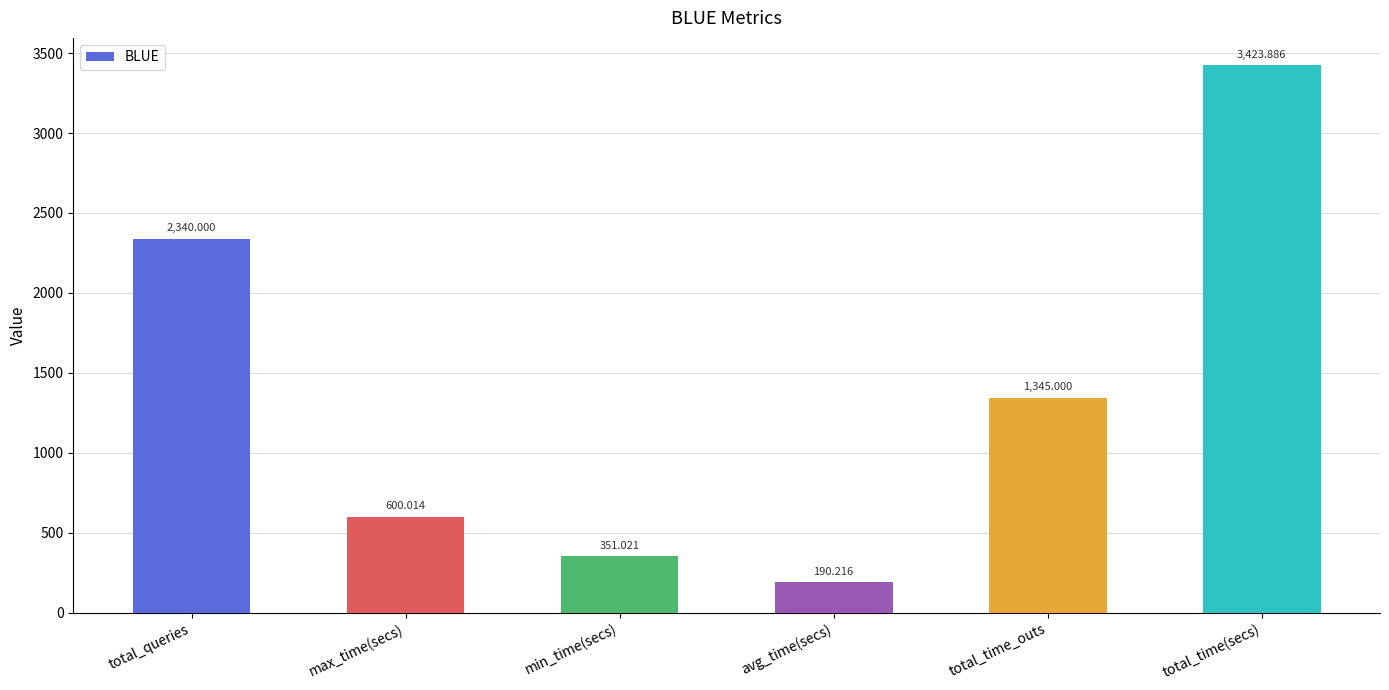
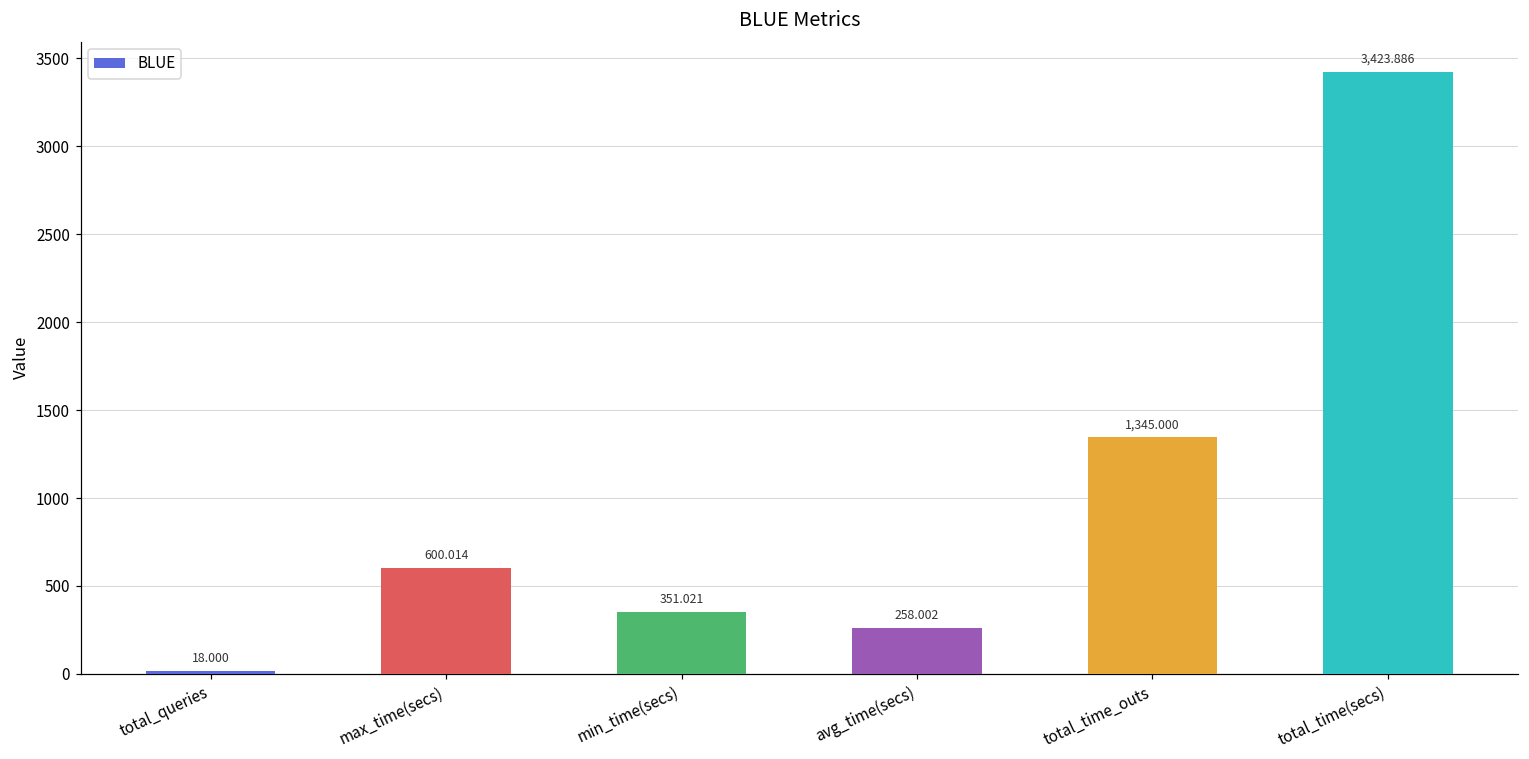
  {
-   "total_queries": "2,340.000",
+   "total_queries": "18.000",
    "max_time(secs)": "600.014",
    "min_time(secs)": "351.021",
-   "avg_time(secs)": "190.216",
+   "avg_time(secs)": "258.002",
    "total_time_outs": "1,345.000",
    "total_time(secs)": "3,423.886"
  }
